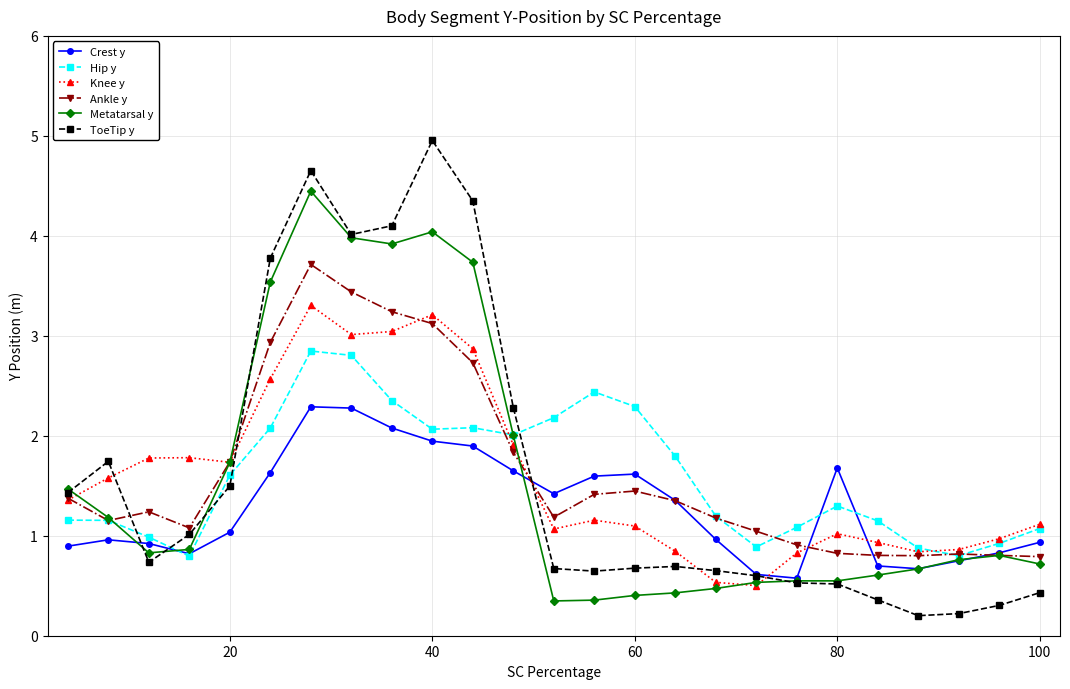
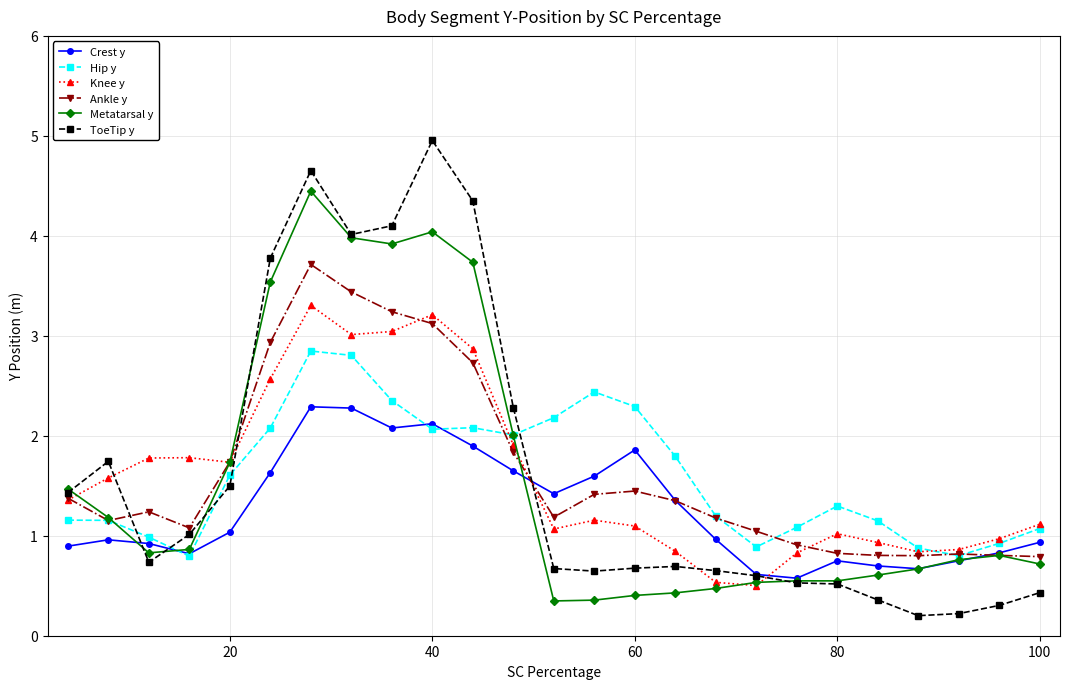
  {
    "Crest y": {
      "20": 1.0,
-     "40": 1.9,
-     "60": 1.6,
-     "80": 1.7,
+     "40": 2.1,
+     "60": 1.9,
+     "80": 0.7,
      "100": 0.9
    },
    "Hip y": {
      "20": 1.6,
      "40": 2.1,
      "60": 2.3,
      "80": 1.3,
      "100": 1.1
    },
    "Knee y": {
      "40": 3.2,
      "60": 1.1,
      "80": 1.0,
      "100": 1.1
    },
    "Ankle y": {
      "40": 3.1,
      "60": 1.4,
      "80": 0.8,
      "100": 0.8
    },
    "Metatarsal y": {
      "40": 4.0,
      "60": 0.4,
      "80": 0.5,
      "100": 0.7
    },
    "ToeTip y": {
      "20": 1.5,
      "40": 5.0,
      "60": 0.7,
      "80": 0.5,
      "100": 0.4
    }
  }
